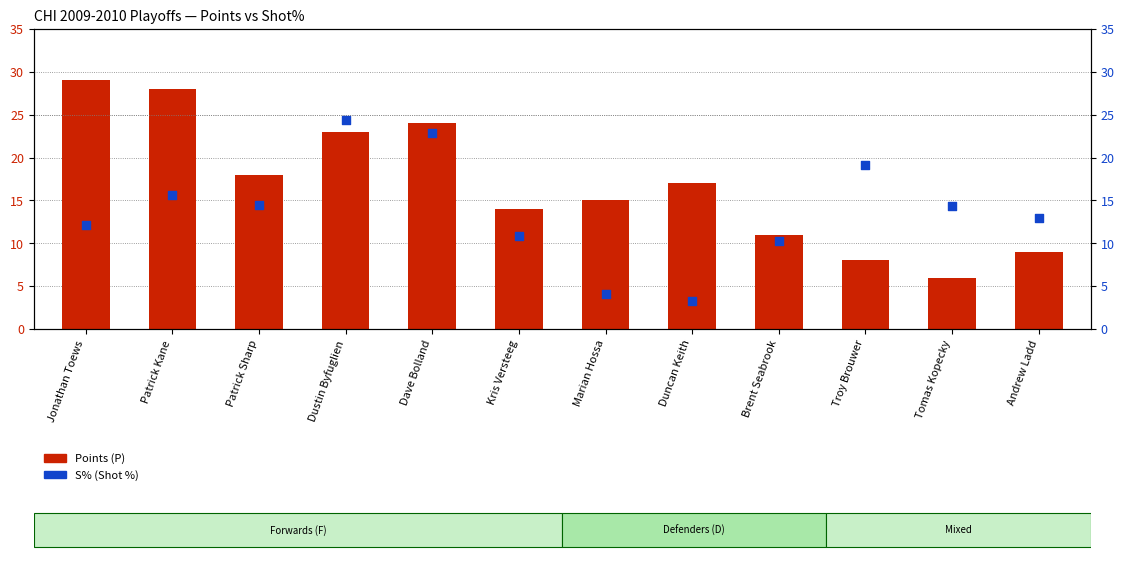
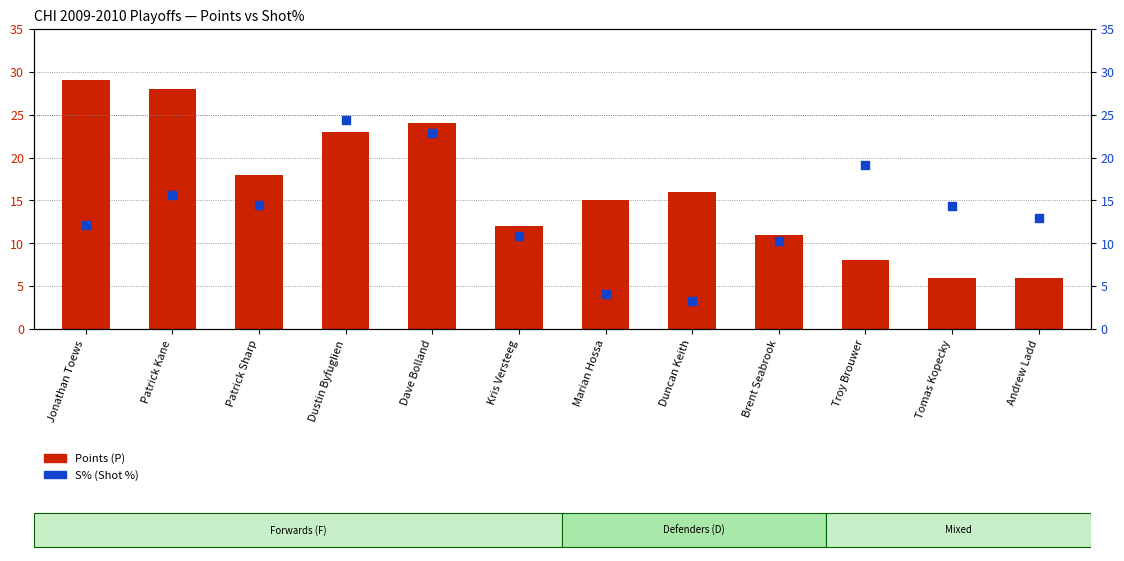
  {
    "Points (P)": {
      "Jonathan Toews": 29,
      "Patrick Kane": 28,
      "Patrick Sharp": 18,
      "Dustin Byfuglien": 23,
      "Dave Bolland": 24,
-     "Kris Versteeg": 14,
+     "Kris Versteeg": 12,
      "Marian Hossa": 15,
-     "Duncan Keith": 17,
+     "Duncan Keith": 16,
      "Brent Seabrook": 11,
      "Troy Brouwer": 8,
      "Tomas Kopecky": 6,
-     "Andrew Ladd": 9
+     "Andrew Ladd": 6
    }
  }
